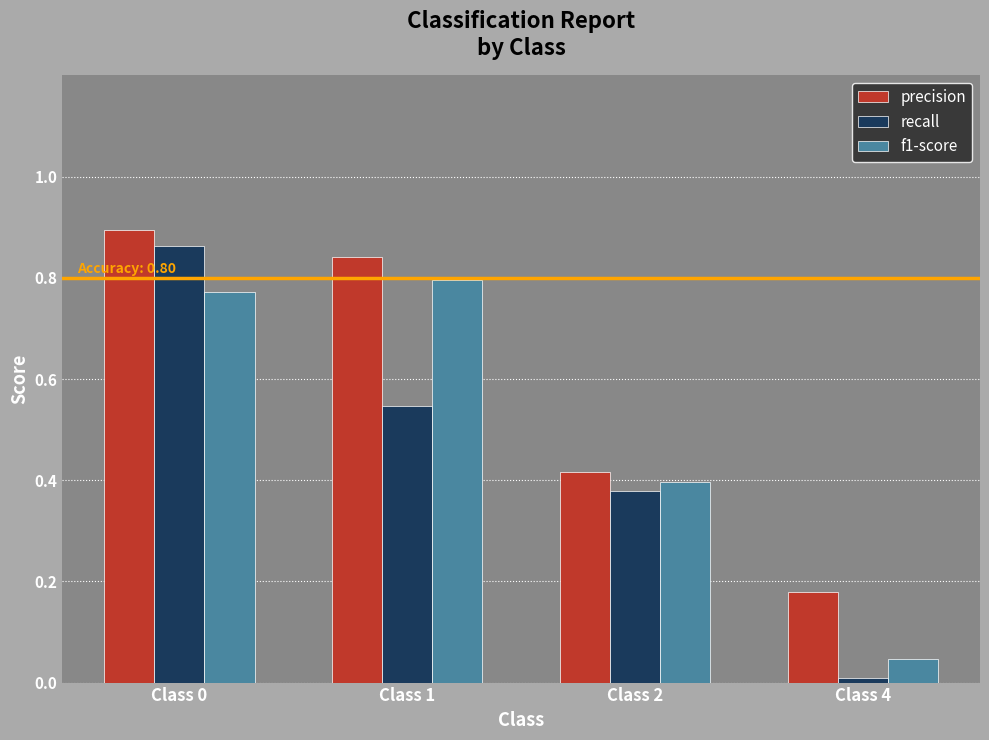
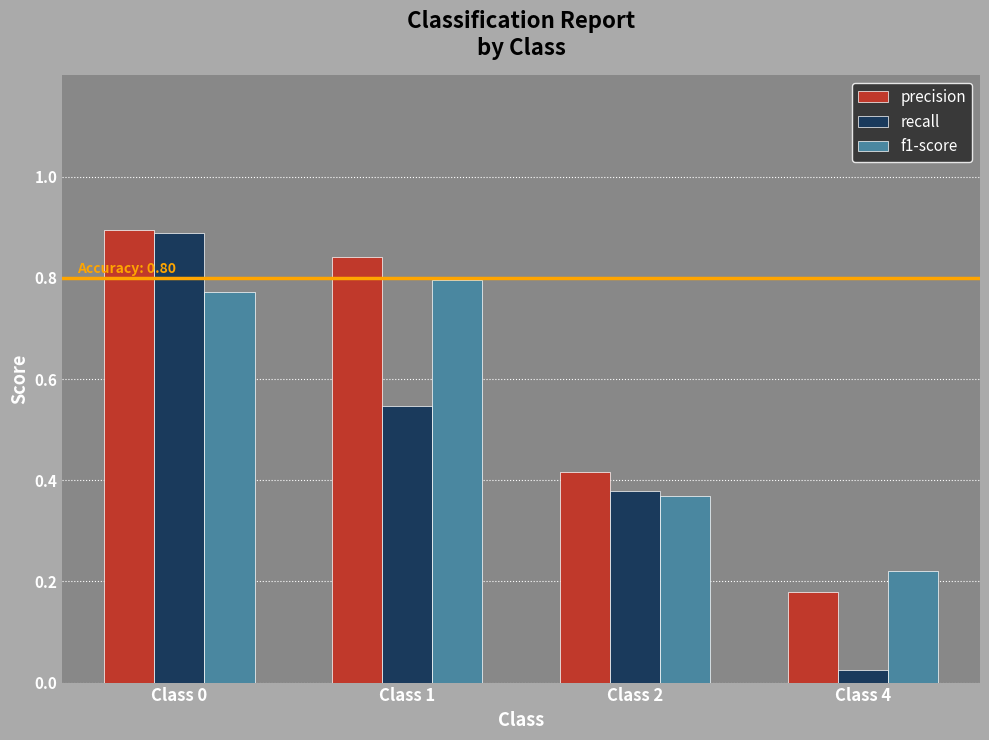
  {
    "precision": {
      "Class 1": 0.84,
      "Class 2": 0.42,
      "Class 4": 0.18
    },
    "recall": {
-     "Class 0": 0.86,
+     "Class 0": 0.89,
      "Class 1": 0.55,
      "Class 2": 0.38,
-     "Class 4": 0.01
+     "Class 4": 0.03
    },
    "f1-score": {
      "Class 0": 0.77,
      "Class 1": 0.80,
-     "Class 2": 0.40,
-     "Class 4": 0.05
+     "Class 2": 0.37,
+     "Class 4": 0.22
    }
  }
